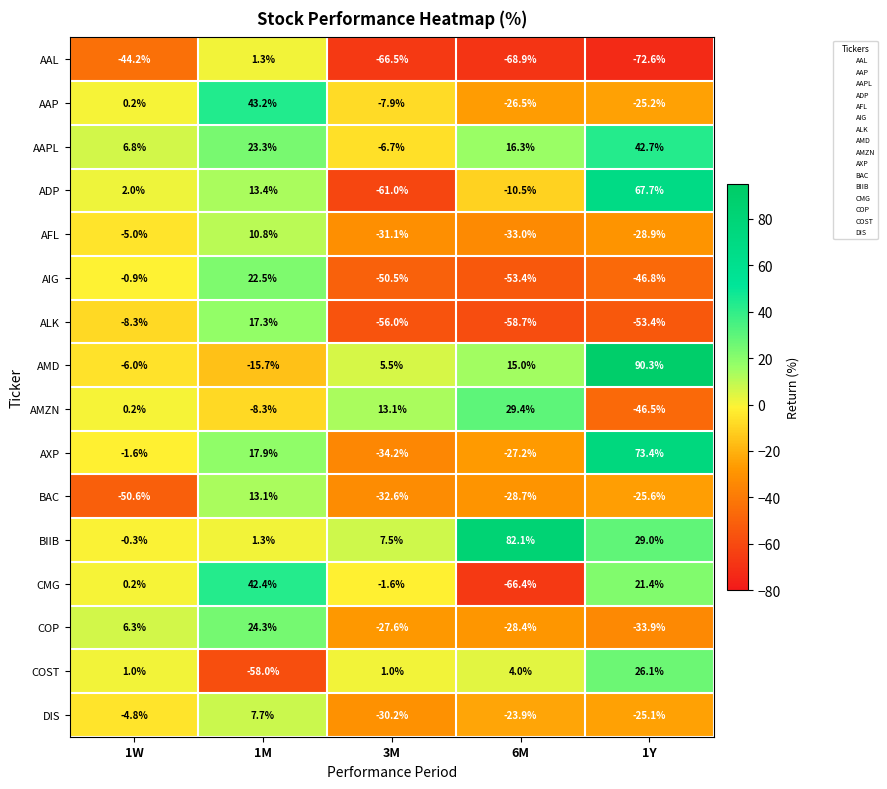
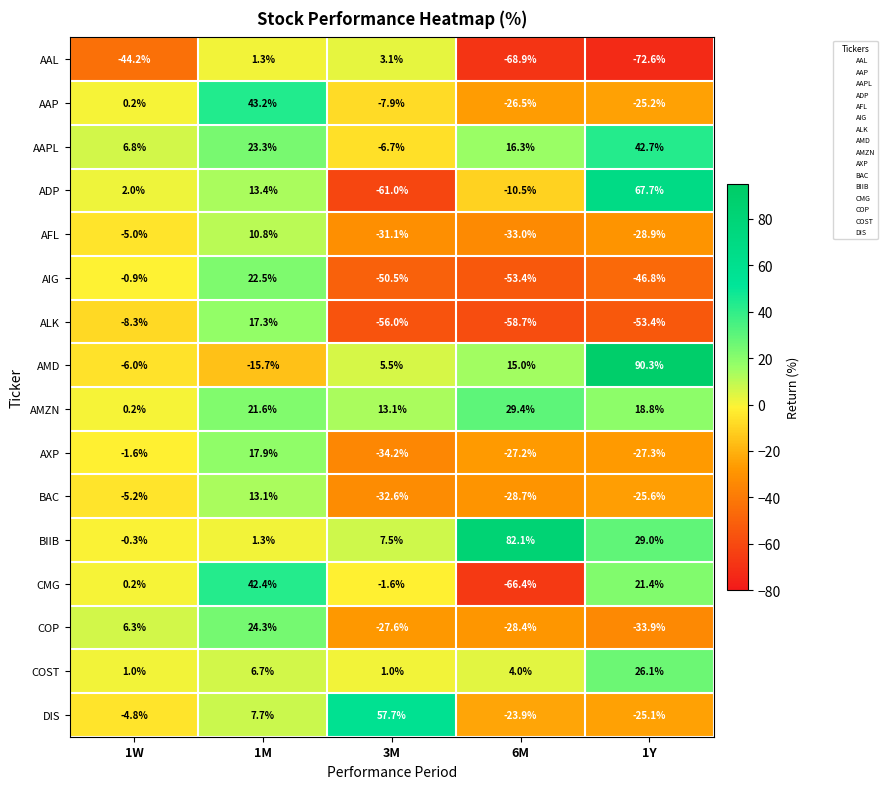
  {
    "AAL": {
      "1W": "-44.2%",
      "1M": "1.3%",
-     "3M": "-66.5%",
+     "3M": "3.1%",
      "6M": "-68.9%",
      "1Y": "-72.6%"
    },
    "AAP": {
      "1W": "0.2%",
      "1M": "43.2%",
      "3M": "-7.9%",
      "6M": "-26.5%",
      "1Y": "-25.2%"
    },
    "AAPL": {
      "1W": "6.8%",
      "1M": "23.3%",
      "3M": "-6.7%",
      "6M": "16.3%",
      "1Y": "42.7%"
    },
    "ADP": {
      "1W": "2.0%",
      "1M": "13.4%",
      "3M": "-61.0%",
      "6M": "-10.5%",
      "1Y": "67.7%"
    },
    "AFL": {
      "1W": "-5.0%",
      "1M": "10.8%",
      "3M": "-31.1%",
      "6M": "-33.0%",
      "1Y": "-28.9%"
    },
    "AIG": {
      "1W": "-0.9%",
      "1M": "22.5%",
      "3M": "-50.5%",
      "6M": "-53.4%",
      "1Y": "-46.8%"
    },
    "ALK": {
      "1W": "-8.3%",
      "1M": "17.3%",
      "3M": "-56.0%",
      "6M": "-58.7%",
      "1Y": "-53.4%"
    },
    "AMD": {
      "1W": "-6.0%",
      "1M": "-15.7%",
      "3M": "5.5%",
      "6M": "15.0%",
      "1Y": "90.3%"
    },
    "AMZN": {
      "1W": "0.2%",
-     "1M": "-8.3%",
+     "1M": "21.6%",
      "3M": "13.1%",
      "6M": "29.4%",
-     "1Y": "-46.5%"
+     "1Y": "18.8%"
    },
    "AXP": {
      "1W": "-1.6%",
      "1M": "17.9%",
      "3M": "-34.2%",
      "6M": "-27.2%",
-     "1Y": "73.4%"
+     "1Y": "-27.3%"
    },
    "BAC": {
-     "1W": "-50.6%",
+     "1W": "-5.2%",
      "1M": "13.1%",
      "3M": "-32.6%",
      "6M": "-28.7%",
      "1Y": "-25.6%"
    },
    "BIIB": {
      "1W": "-0.3%",
      "1M": "1.3%",
      "3M": "7.5%",
      "6M": "82.1%",
      "1Y": "29.0%"
    },
    "CMG": {
      "1W": "0.2%",
      "1M": "42.4%",
      "3M": "-1.6%",
      "6M": "-66.4%",
      "1Y": "21.4%"
    },
    "COP": {
      "1W": "6.3%",
      "1M": "24.3%",
      "3M": "-27.6%",
      "6M": "-28.4%",
      "1Y": "-33.9%"
    },
    "COST": {
      "1W": "1.0%",
-     "1M": "-58.0%",
+     "1M": "6.7%",
      "3M": "1.0%",
      "6M": "4.0%",
      "1Y": "26.1%"
    },
    "DIS": {
      "1W": "-4.8%",
      "1M": "7.7%",
-     "3M": "-30.2%",
+     "3M": "57.7%",
      "6M": "-23.9%",
      "1Y": "-25.1%"
    }
  }
